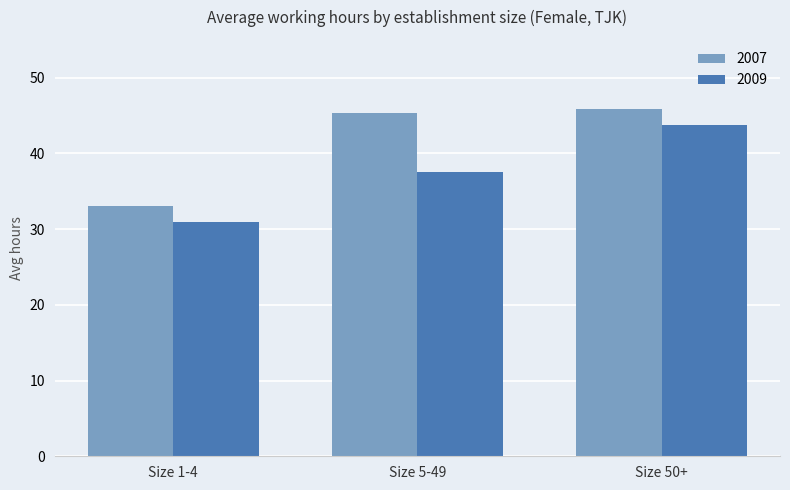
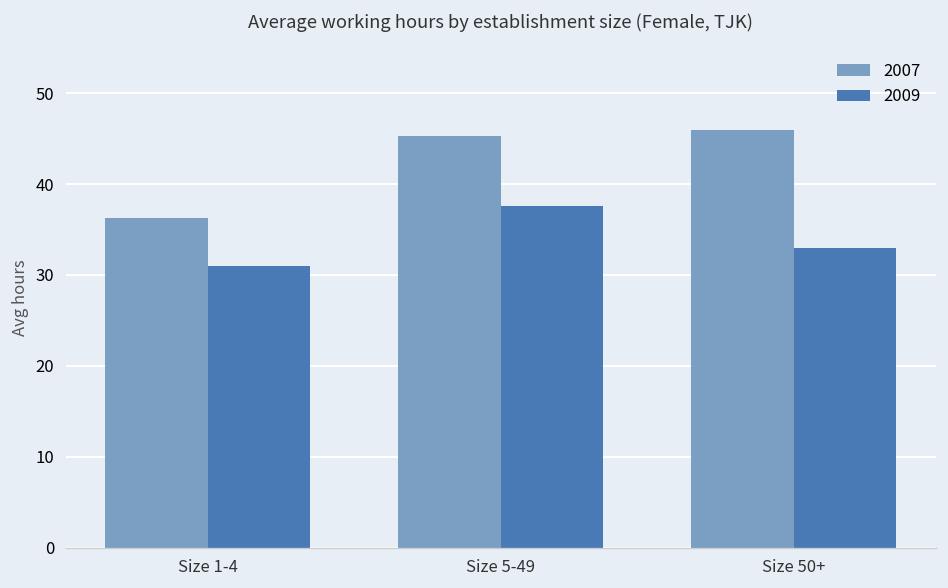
  {
    "2007": {
-     "Size 1-4": 33,
+     "Size 1-4": 36,
      "Size 5-49": 45,
      "Size 50+": 46
    },
    "2009": {
      "Size 1-4": 31,
      "Size 5-49": 38,
-     "Size 50+": 44
+     "Size 50+": 33
    }
  }
